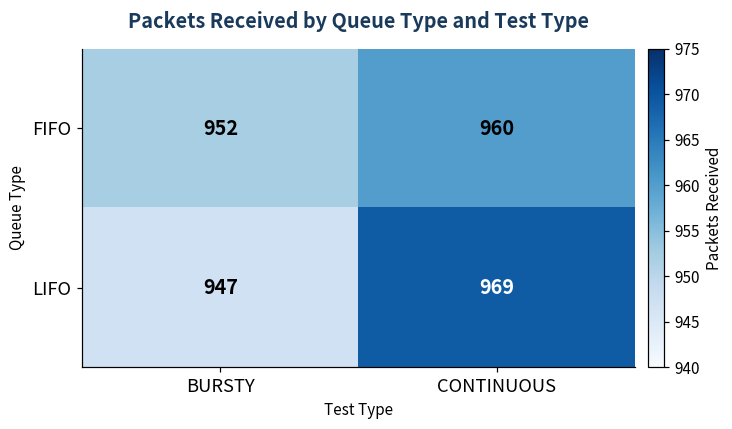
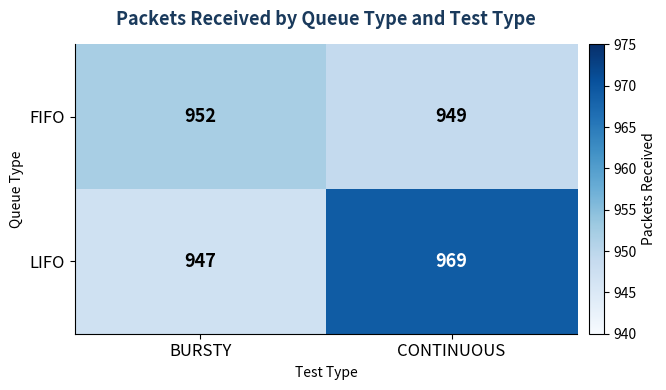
  {
    "FIFO": {
      "BURSTY": 952,
-     "CONTINUOUS": 960
+     "CONTINUOUS": 949
    },
    "LIFO": {
      "BURSTY": 947,
      "CONTINUOUS": 969
    }
  }
